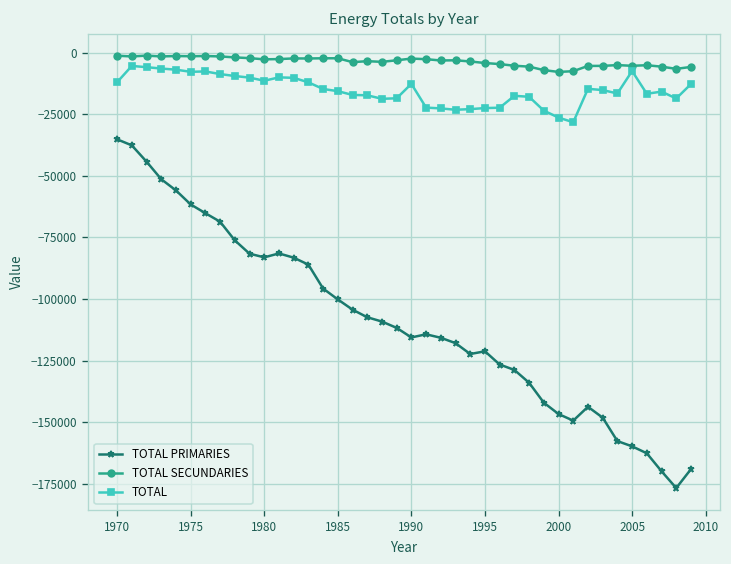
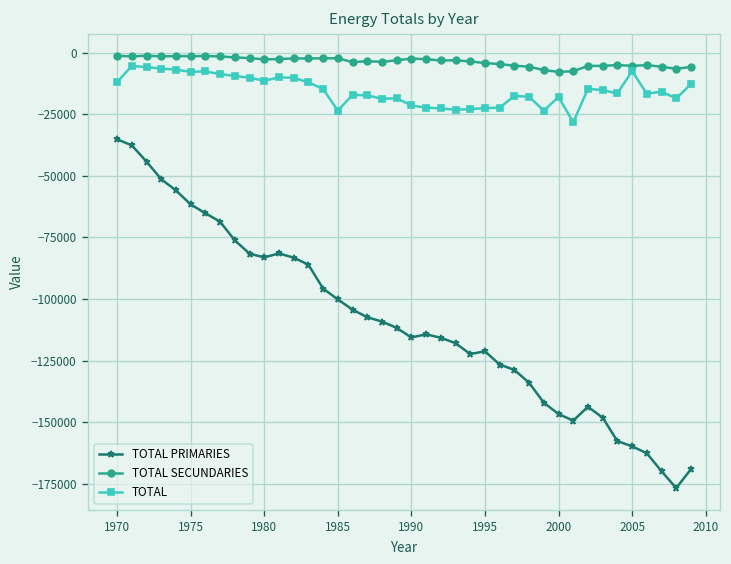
  {
    "TOTAL": {
      "1970": -12000,
      "1975": -8000,
      "1980": -11000,
-     "1985": -16000,
-     "1990": -13000,
+     "1985": -24000,
+     "1990": -21000,
      "1995": -23000,
-     "2000": -26000,
+     "2000": -18000,
      "2005": -8000
    }
  }
